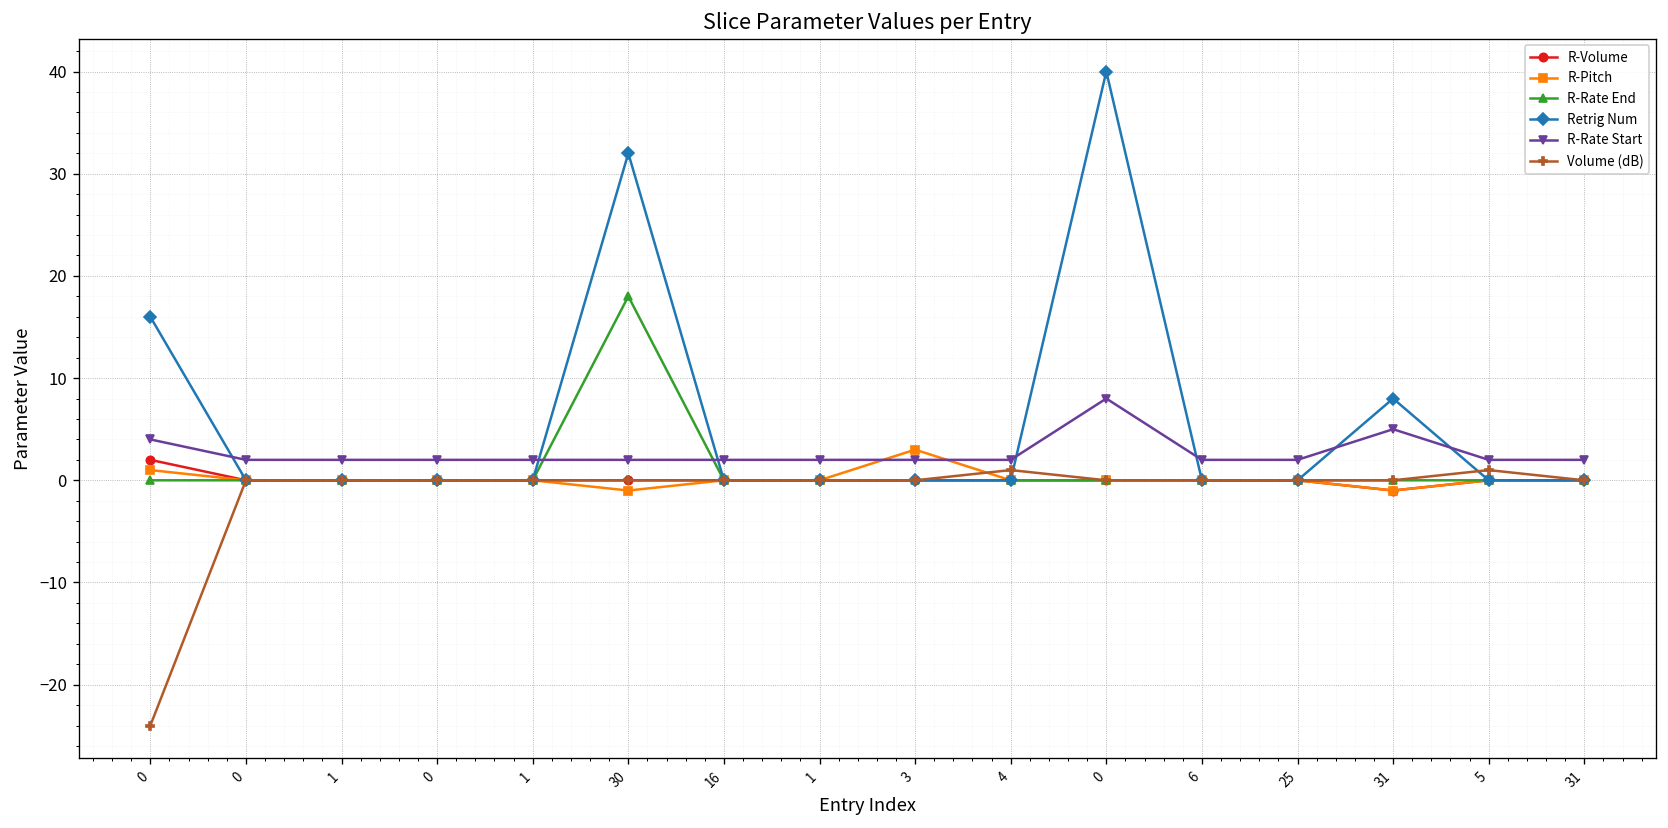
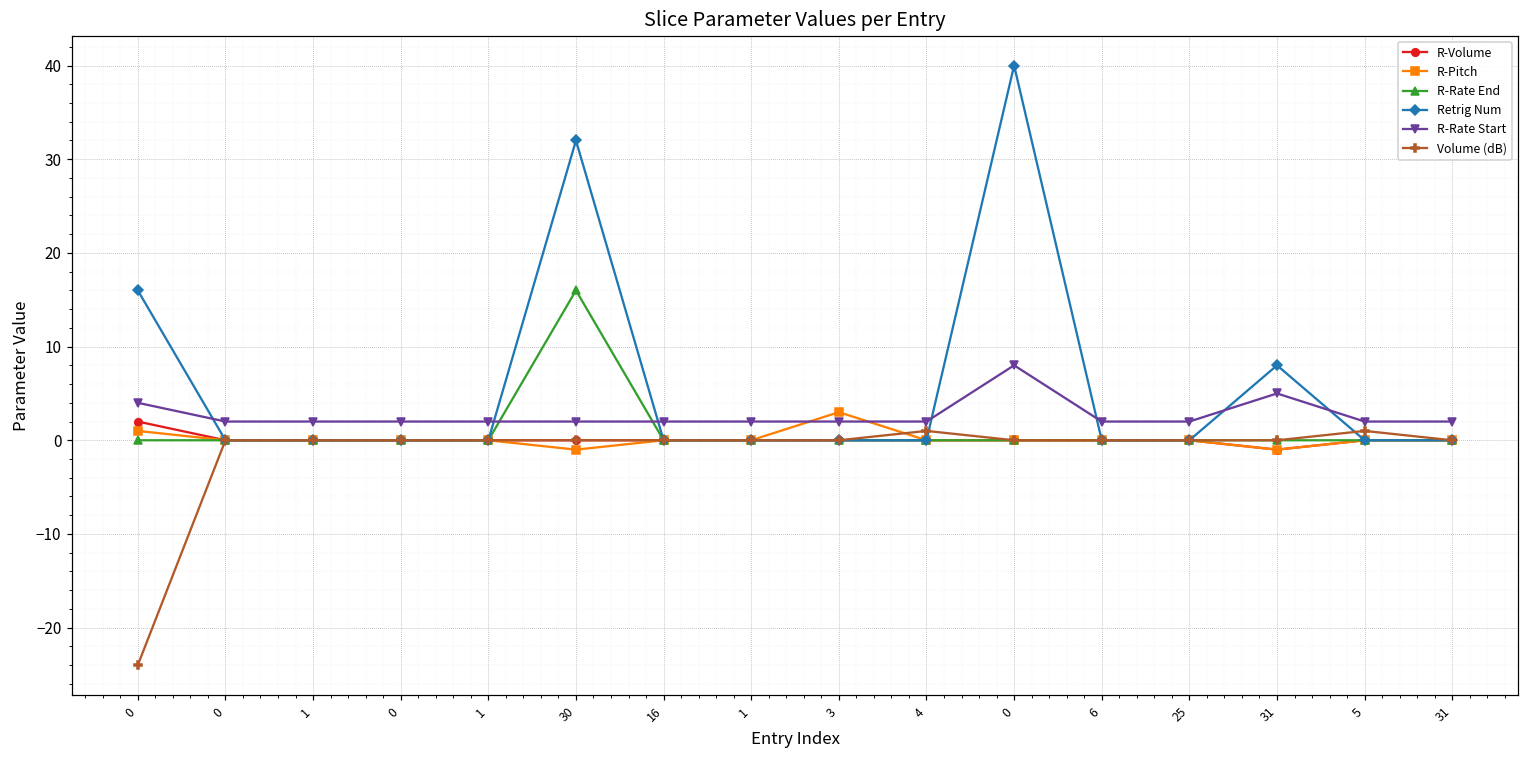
  {
    "R-Pitch": {
      "30": -1,
      "3": 3
    },
    "R-Rate End": {
-     "30": 18
+     "30": 16
    },
    "Retrig Num": {
      "30": 32
    },
    "R-Rate Start": {
      "30": 2,
      "16": 2,
      "3": 2,
      "4": 2,
      "6": 2,
      "25": 2,
      "5": 2
    },
    "Volume (dB)": {
      "4": 1,
      "5": 1
    }
  }
